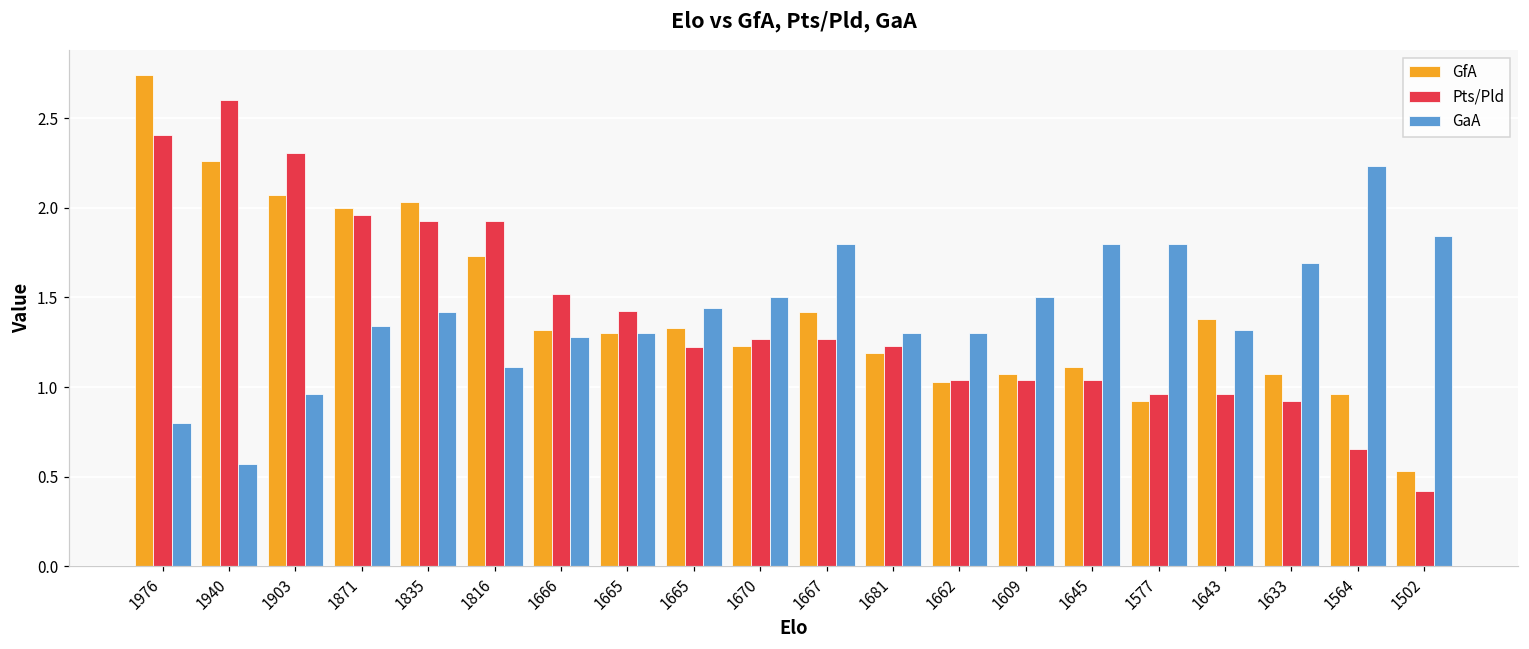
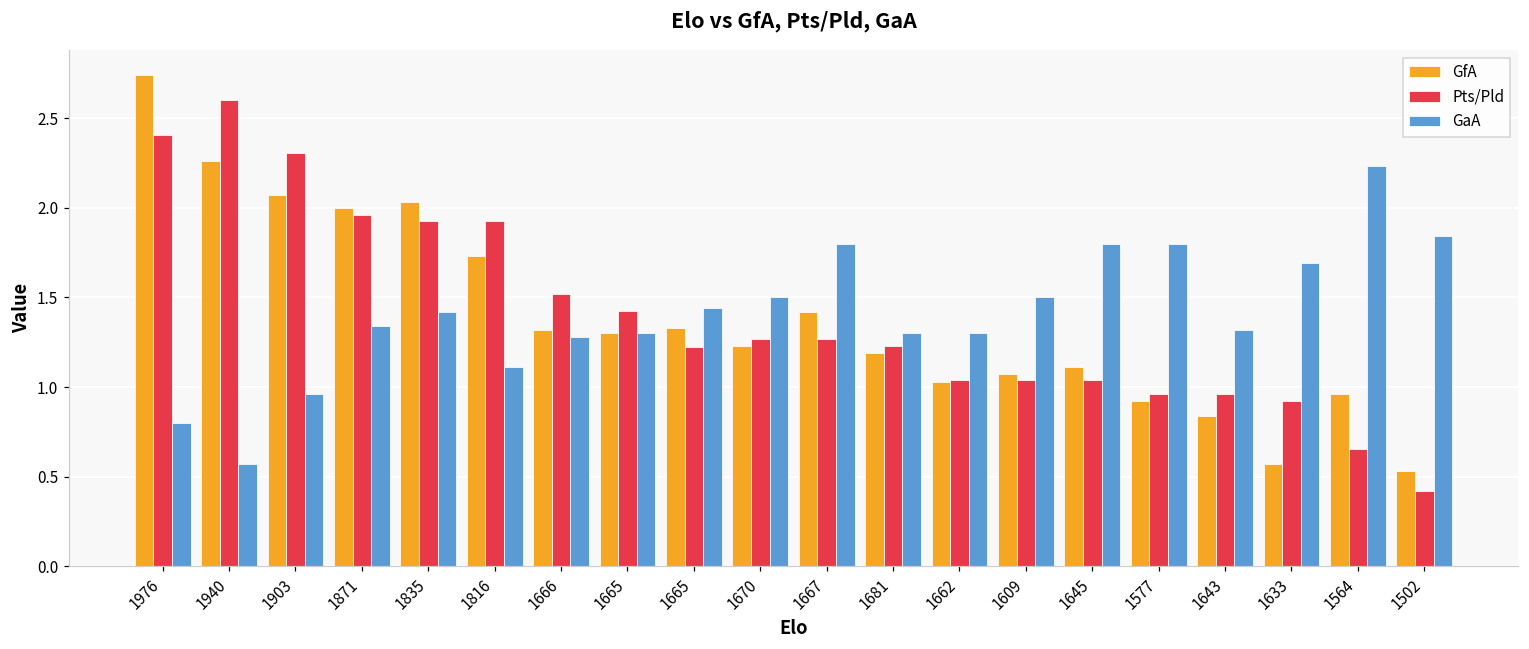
  {
    "GfA": {
      "1976": 2.74,
      "1940": 2.26,
      "1903": 2.07,
      "1871": 2.00,
      "1835": 2.03,
      "1816": 1.73,
      "1666": 1.32,
      "1670": 1.23,
      "1667": 1.42,
      "1681": 1.19,
      "1662": 1.03,
      "1609": 1.07,
      "1645": 1.11,
      "1577": 0.92,
-     "1643": 1.38,
-     "1633": 1.07,
+     "1643": 0.84,
+     "1633": 0.57,
      "1564": 0.96,
      "1502": 0.53
    },
    "Pts/Pld": {
      "1976": 2.41,
      "1940": 2.60,
      "1903": 2.31,
      "1871": 1.96,
      "1835": 1.92,
      "1816": 1.92,
      "1666": 1.52,
      "1670": 1.27,
      "1667": 1.27,
      "1681": 1.23,
      "1662": 1.04,
      "1609": 1.04,
      "1645": 1.04,
      "1577": 0.96,
      "1643": 0.96,
      "1633": 0.92,
      "1564": 0.65,
      "1502": 0.42
    },
    "GaA": {
      "1976": 0.80,
      "1940": 0.57,
      "1903": 0.96,
      "1871": 1.34,
      "1835": 1.42,
      "1816": 1.11,
      "1666": 1.28,
      "1670": 1.50,
      "1667": 1.80,
      "1681": 1.30,
      "1662": 1.30,
      "1609": 1.50,
      "1645": 1.80,
      "1577": 1.80,
      "1643": 1.32,
      "1633": 1.69,
      "1564": 2.23,
      "1502": 1.84
    }
  }
